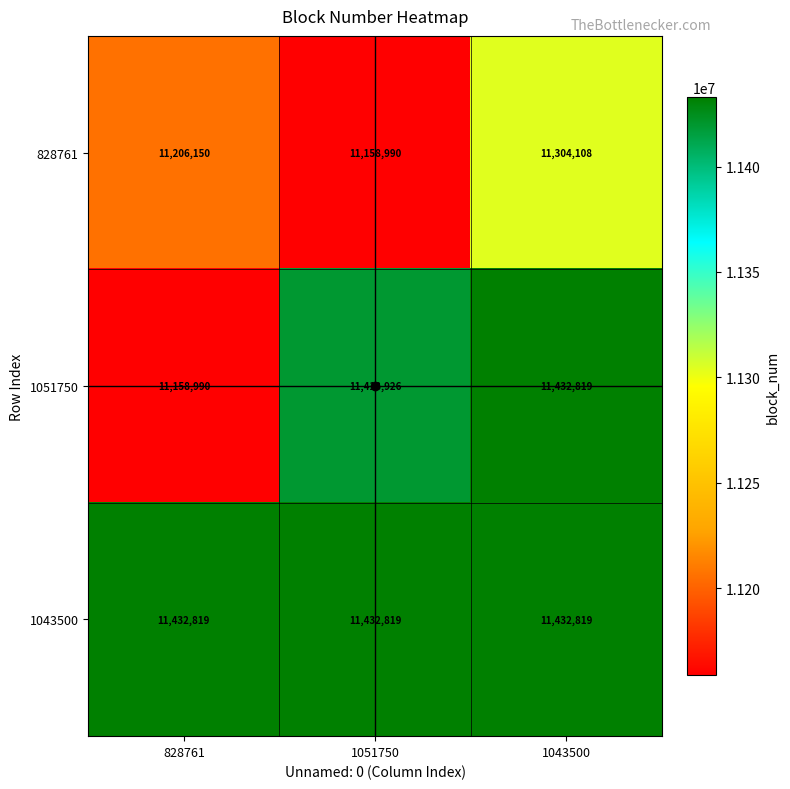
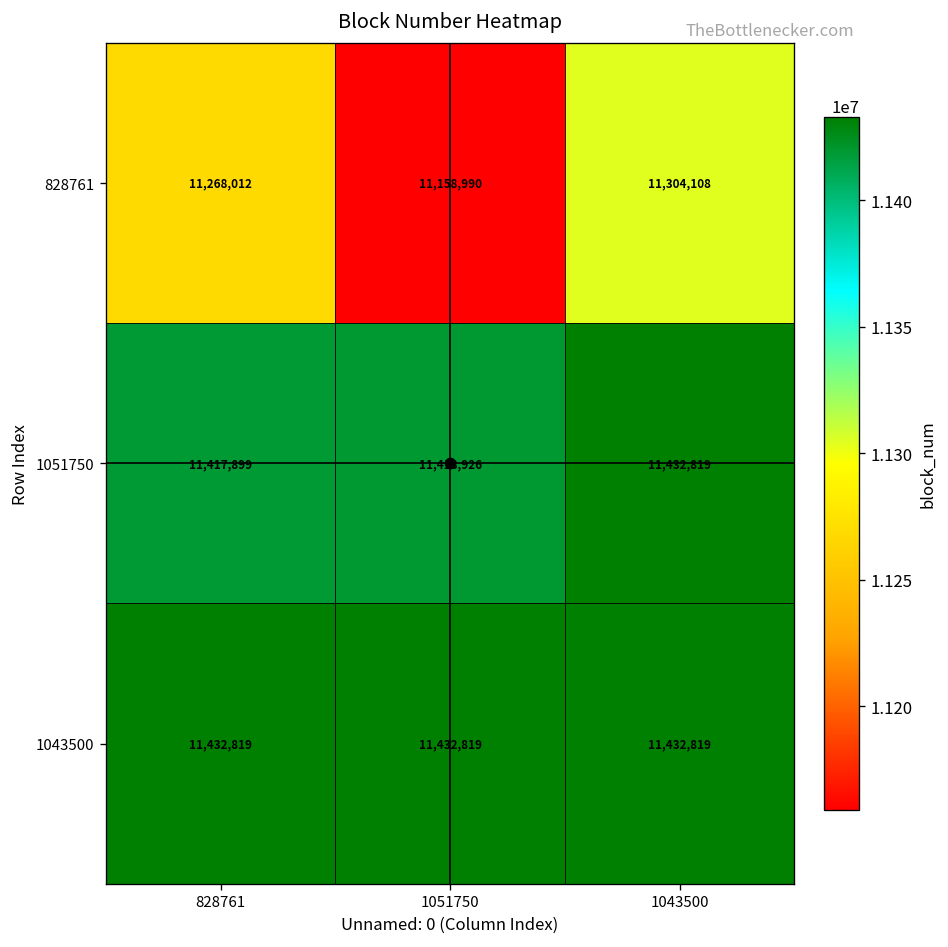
  {
    "828761": {
-     "828761": "11,206,150",
+     "828761": "11,268,012",
      "1051750": "11,158,990",
      "1043500": "11,304,108"
    },
    "1051750": {
-     "828761": "11,158,990",
+     "828761": "11,417,899",
      "1043500": "11,432,819"
    },
    "1043500": {
      "828761": "11,432,819",
      "1051750": "11,432,819",
      "1043500": "11,432,819"
    }
  }
